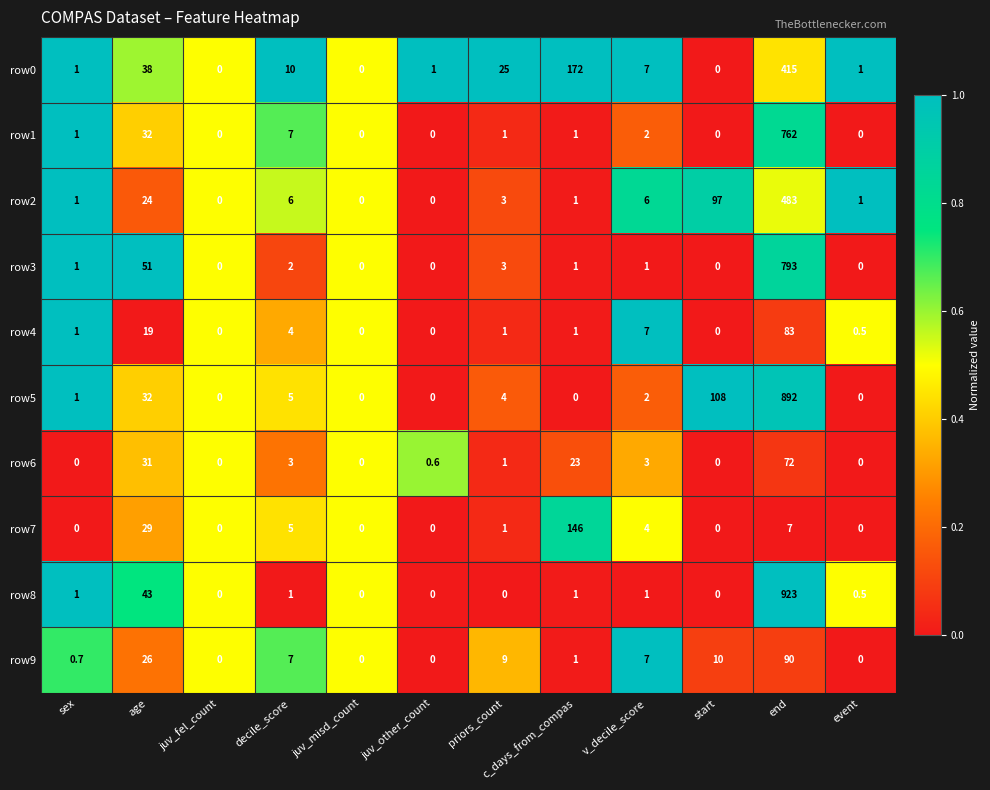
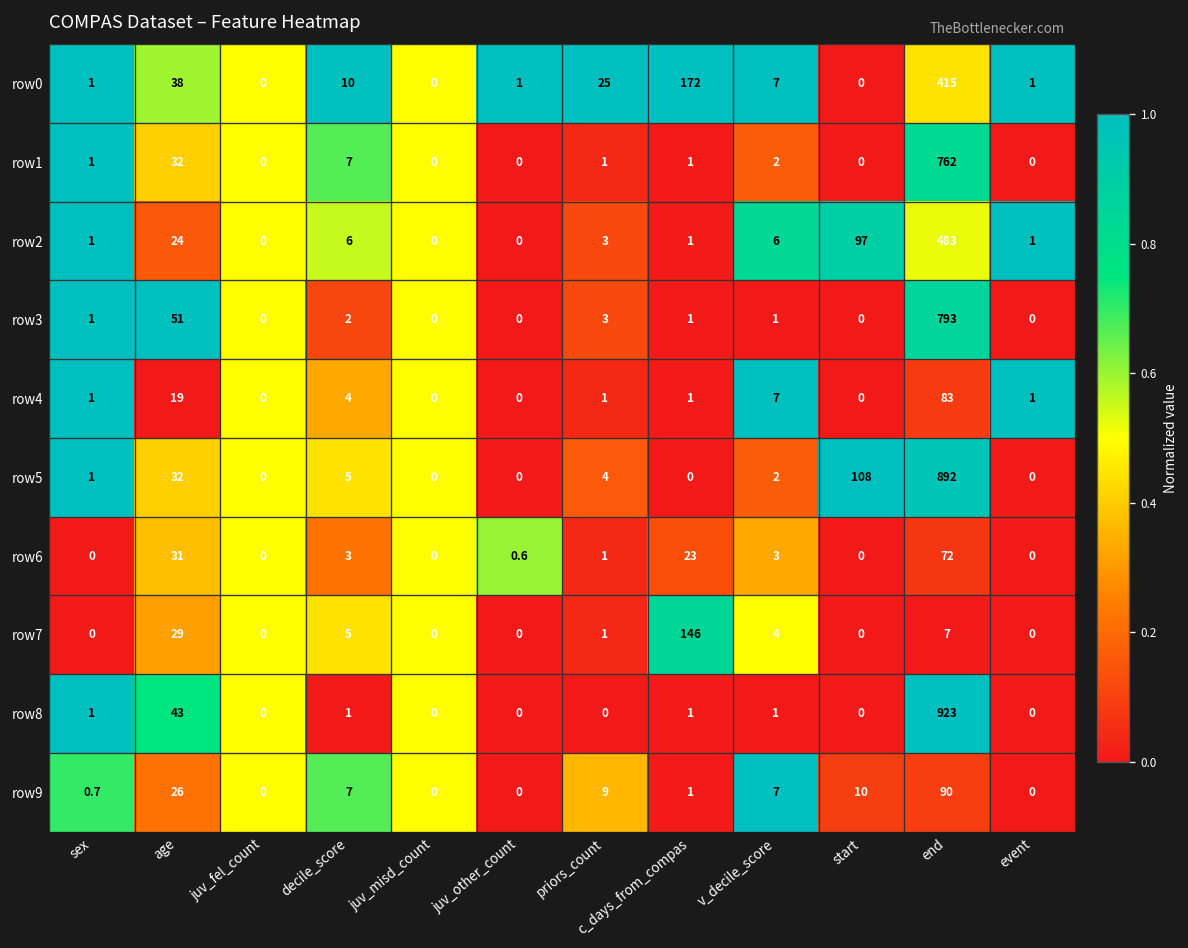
  {
    "row0": {
      "sex": 1,
      "age": 38,
      "juv_fel_count": 0,
      "decile_score": 10,
      "juv_misd_count": 0,
      "juv_other_count": 1,
      "priors_count": 25,
      "c_days_from_compas": 172,
      "v_decile_score": 7,
      "start": 0,
      "end": 415,
      "event": 1
    },
    "row1": {
      "sex": 1,
      "age": 32,
      "juv_fel_count": 0,
      "decile_score": 7,
      "juv_misd_count": 0,
      "juv_other_count": 0,
      "priors_count": 1,
      "c_days_from_compas": 1,
      "v_decile_score": 2,
      "start": 0,
      "end": 762,
      "event": 0
    },
    "row2": {
      "sex": 1,
      "age": 24,
      "juv_fel_count": 0,
      "decile_score": 6,
      "juv_misd_count": 0,
      "juv_other_count": 0,
      "priors_count": 3,
      "c_days_from_compas": 1,
      "v_decile_score": 6,
      "start": 97,
      "end": 483,
      "event": 1
    },
    "row3": {
      "sex": 1,
      "age": 51,
      "juv_fel_count": 0,
      "decile_score": 2,
      "juv_misd_count": 0,
      "juv_other_count": 0,
      "priors_count": 3,
      "c_days_from_compas": 1,
      "v_decile_score": 1,
      "start": 0,
      "end": 793,
      "event": 0
    },
    "row4": {
      "sex": 1,
      "age": 19,
      "juv_fel_count": 0,
      "decile_score": 4,
      "juv_misd_count": 0,
      "juv_other_count": 0,
      "priors_count": 1,
      "c_days_from_compas": 1,
      "v_decile_score": 7,
      "start": 0,
      "end": 83,
-     "event": 0.5
+     "event": 1
    },
    "row5": {
      "sex": 1,
      "age": 32,
      "juv_fel_count": 0,
      "decile_score": 5,
      "juv_misd_count": 0,
      "juv_other_count": 0,
      "priors_count": 4,
      "c_days_from_compas": 0,
      "v_decile_score": 2,
      "start": 108,
      "end": 892,
      "event": 0
    },
    "row6": {
      "sex": 0,
      "age": 31,
      "juv_fel_count": 0,
      "decile_score": 3,
      "juv_misd_count": 0,
      "juv_other_count": 0.6,
      "priors_count": 1,
      "c_days_from_compas": 23,
      "v_decile_score": 3,
      "start": 0,
      "end": 72,
      "event": 0
    },
    "row7": {
      "sex": 0,
      "age": 29,
      "juv_fel_count": 0,
      "decile_score": 5,
      "juv_misd_count": 0,
      "juv_other_count": 0,
      "priors_count": 1,
      "c_days_from_compas": 146,
      "v_decile_score": 4,
      "start": 0,
      "end": 7,
      "event": 0
    },
    "row8": {
      "sex": 1,
      "age": 43,
      "juv_fel_count": 0,
      "decile_score": 1,
      "juv_misd_count": 0,
      "juv_other_count": 0,
      "priors_count": 0,
      "c_days_from_compas": 1,
      "v_decile_score": 1,
      "start": 0,
      "end": 923,
-     "event": 0.5
+     "event": 0
    },
    "row9": {
      "sex": 0.7,
      "age": 26,
      "juv_fel_count": 0,
      "decile_score": 7,
      "juv_misd_count": 0,
      "juv_other_count": 0,
      "priors_count": 9,
      "c_days_from_compas": 1,
      "v_decile_score": 7,
      "start": 10,
      "end": 90,
      "event": 0
    }
  }
